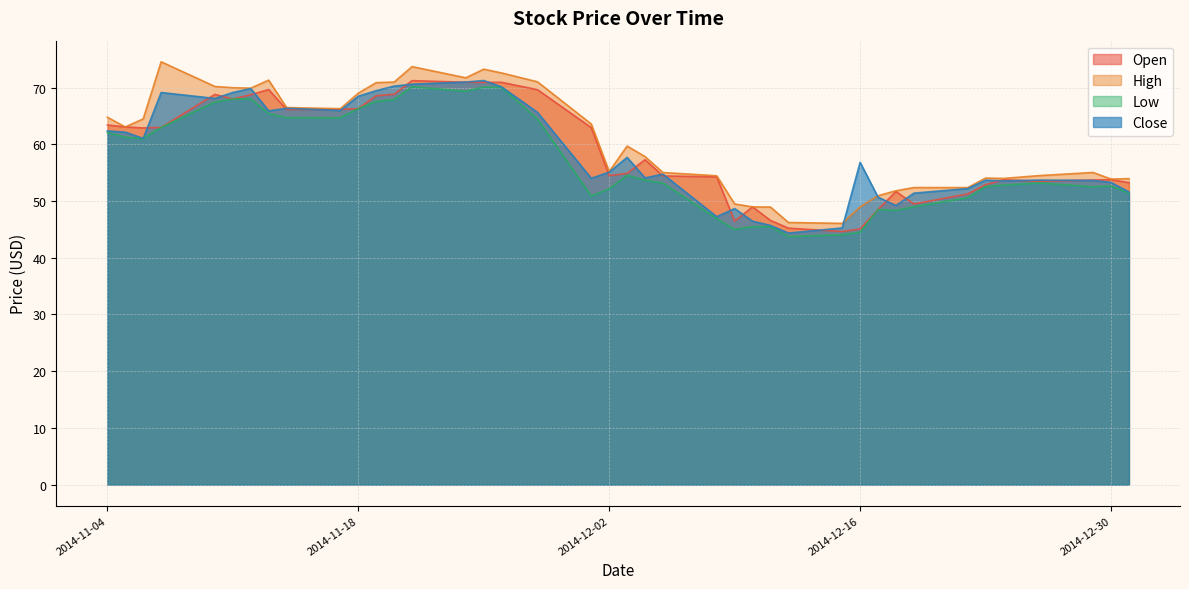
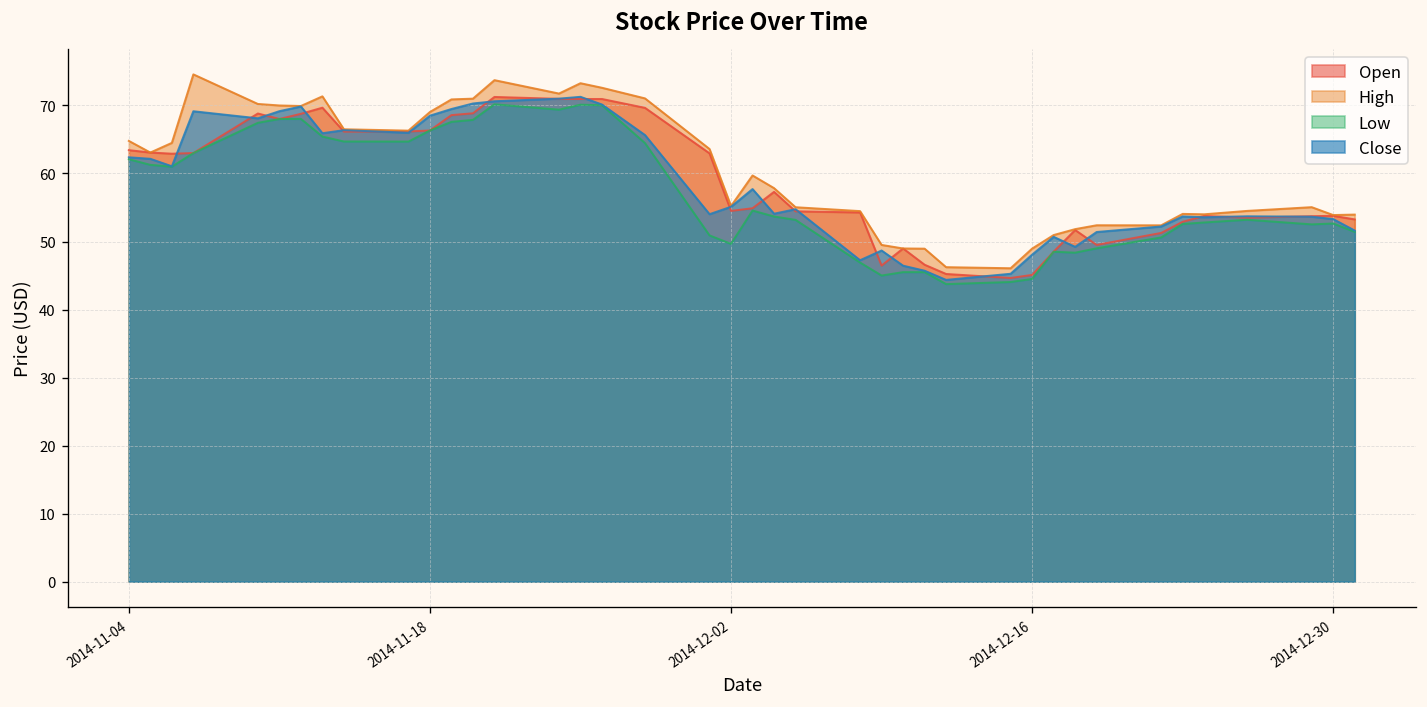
  {
    "Low": {
-     "2014-12-02": 52,
+     "2014-12-02": 50,
      "2014-12-16": 45,
      "2014-12-30": 53
    },
    "Close": {
      "2014-11-18": 69,
-     "2014-12-16": 57,
+     "2014-12-16": 48,
      "2014-12-30": 53
    }
  }
